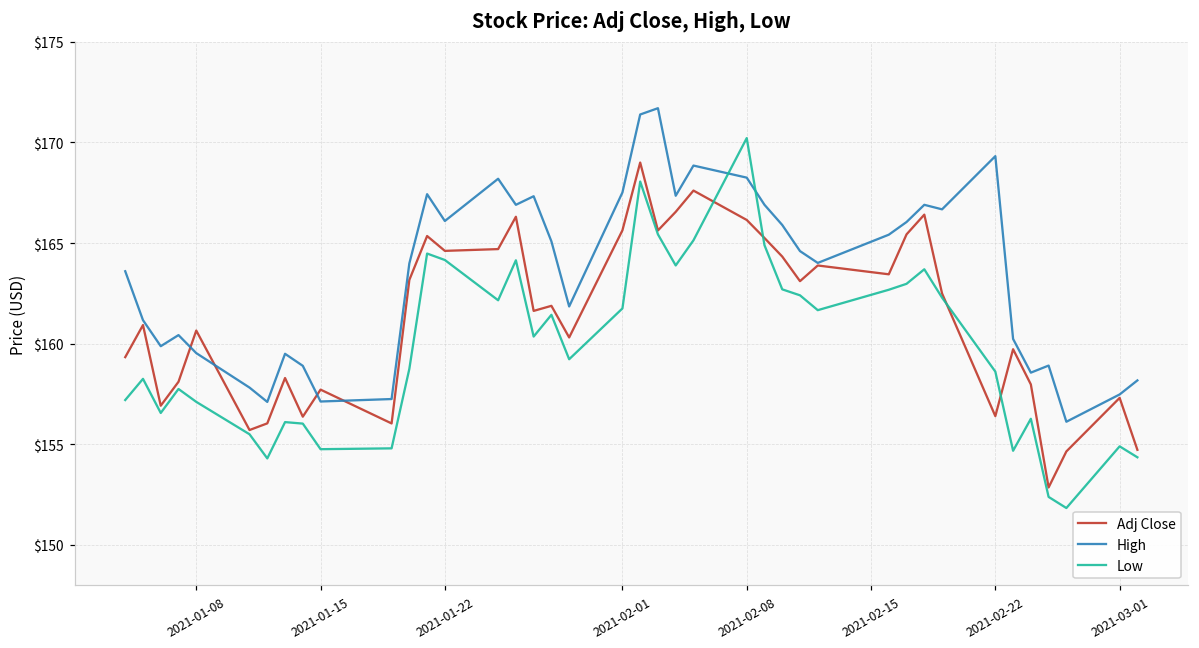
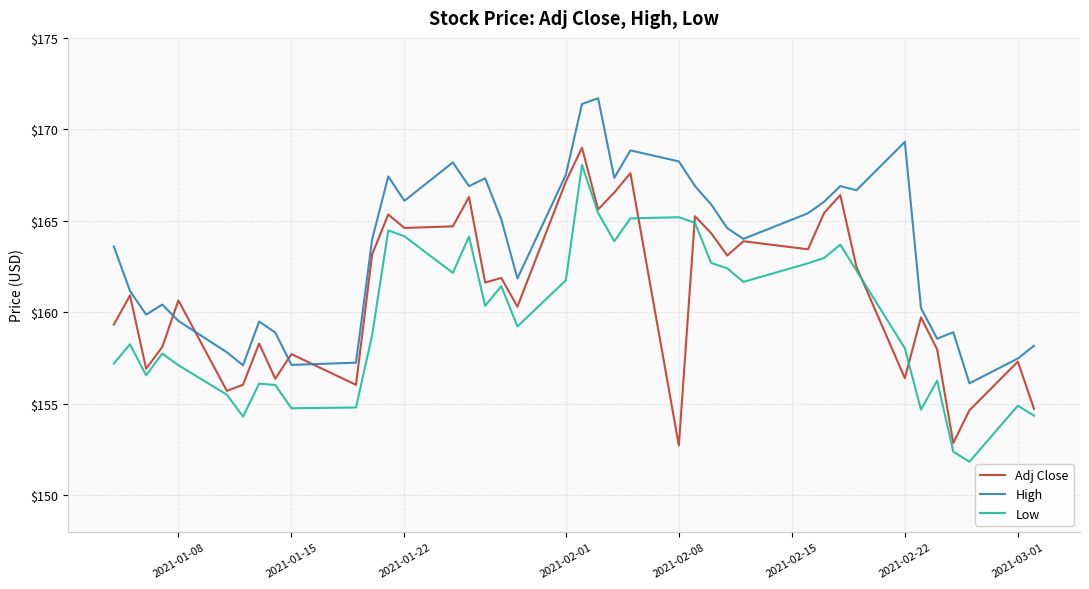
  {
    "Adj Close": {
      "2021-01-08": "$160.7",
      "2021-01-15": "$157.7",
      "2021-01-22": "$164.6",
-     "2021-02-01": "$165.6",
-     "2021-02-08": "$166.1",
+     "2021-02-01": "$167.1",
+     "2021-02-08": "$152.7",
      "2021-02-22": "$156.4",
      "2021-03-01": "$157.3"
    },
    "High": {
      "2021-01-08": "$159.5",
      "2021-01-15": "$157.1",
      "2021-01-22": "$166.1",
      "2021-02-01": "$167.5",
      "2021-02-08": "$168.3",
      "2021-02-22": "$169.3",
      "2021-03-01": "$157.5"
    },
    "Low": {
      "2021-01-08": "$157.1",
      "2021-01-15": "$154.8",
      "2021-01-22": "$164.2",
      "2021-02-01": "$161.8",
-     "2021-02-08": "$170.2",
-     "2021-02-22": "$158.6",
+     "2021-02-08": "$165.2",
+     "2021-02-22": "$158.0",
      "2021-03-01": "$154.9"
    }
  }
